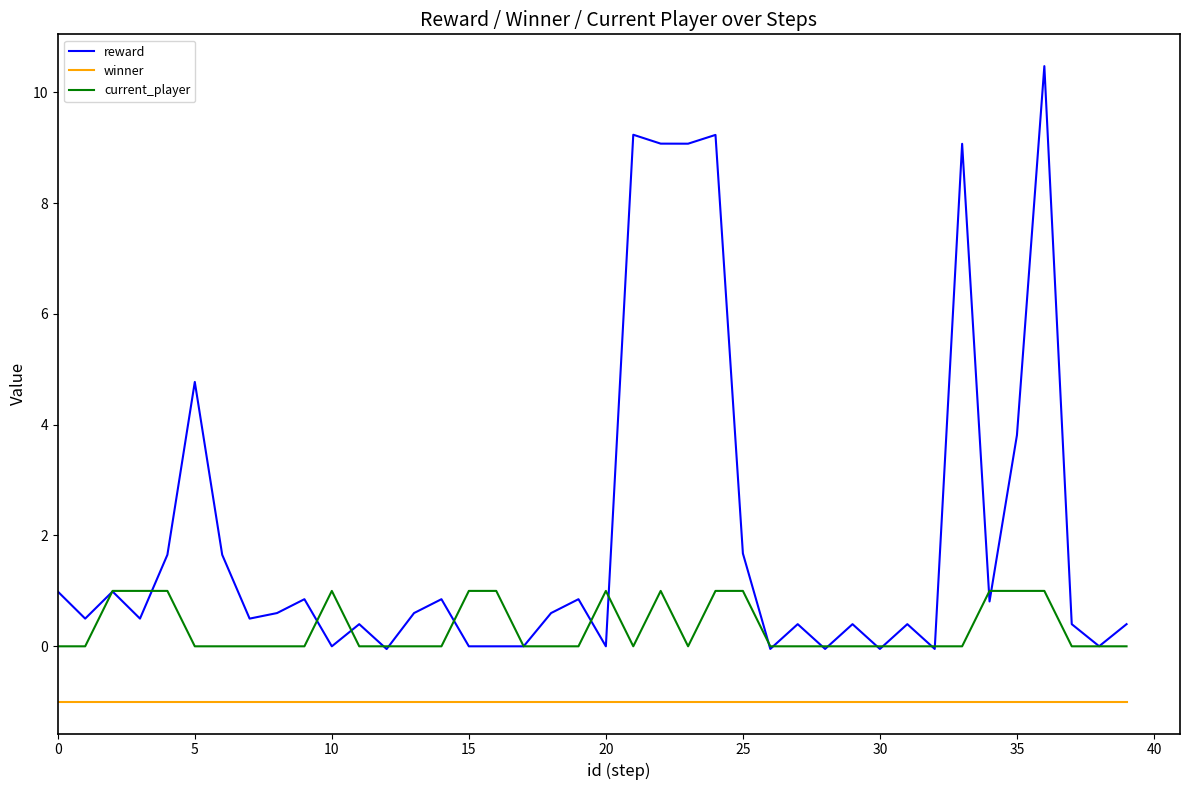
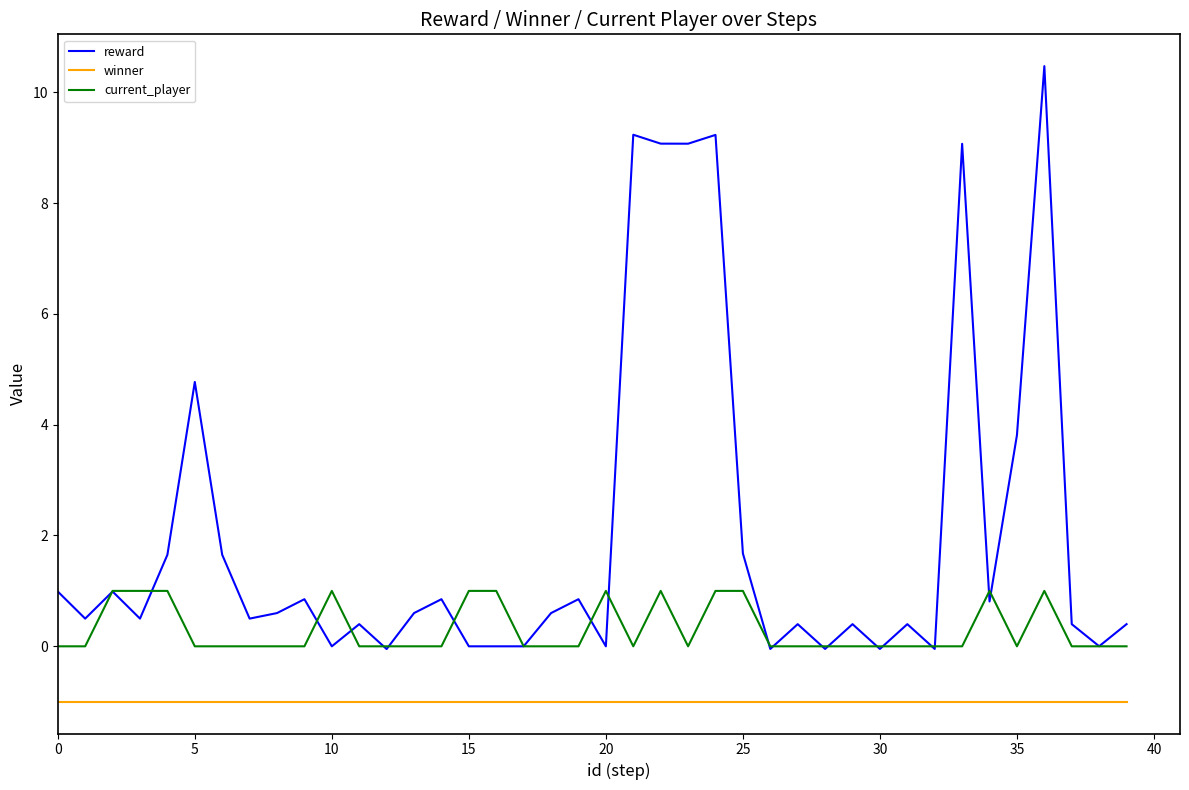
  {
    "reward": {
      "0": 1,
      "5": 4.8,
      "10": 0,
      "15": 0,
      "20": 0,
      "25": 1.7,
      "30": 0.0,
      "35": 3.8
    },
    "winner": {
      "0": -1,
      "5": -1,
      "10": -1,
      "15": -1,
      "20": -1,
      "25": -1,
      "30": -1,
      "35": -1
    },
    "current_player": {
      "0": 0,
      "5": 0,
      "10": 1,
      "15": 1,
      "20": 1,
      "25": 1,
      "30": 0,
-     "35": 1
+     "35": 0
    }
  }
